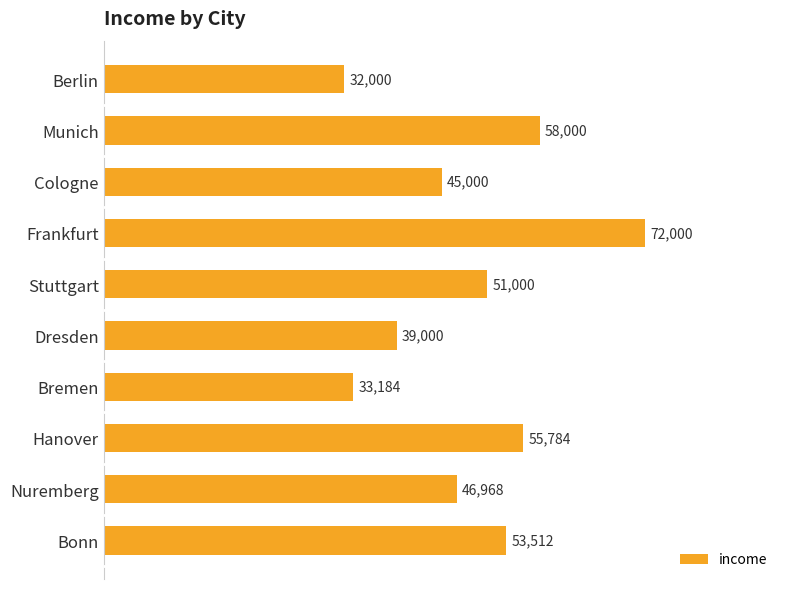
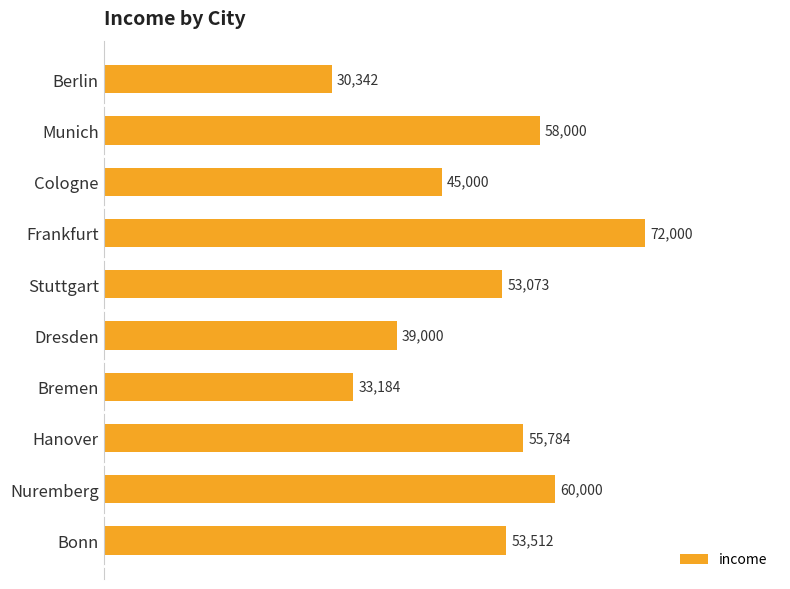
  {
-   "Berlin": "32,000",
+   "Berlin": "30,342",
    "Munich": "58,000",
    "Cologne": "45,000",
    "Frankfurt": "72,000",
-   "Stuttgart": "51,000",
+   "Stuttgart": "53,073",
    "Dresden": "39,000",
    "Bremen": "33,184",
    "Hanover": "55,784",
-   "Nuremberg": "46,968",
+   "Nuremberg": "60,000",
    "Bonn": "53,512"
  }
